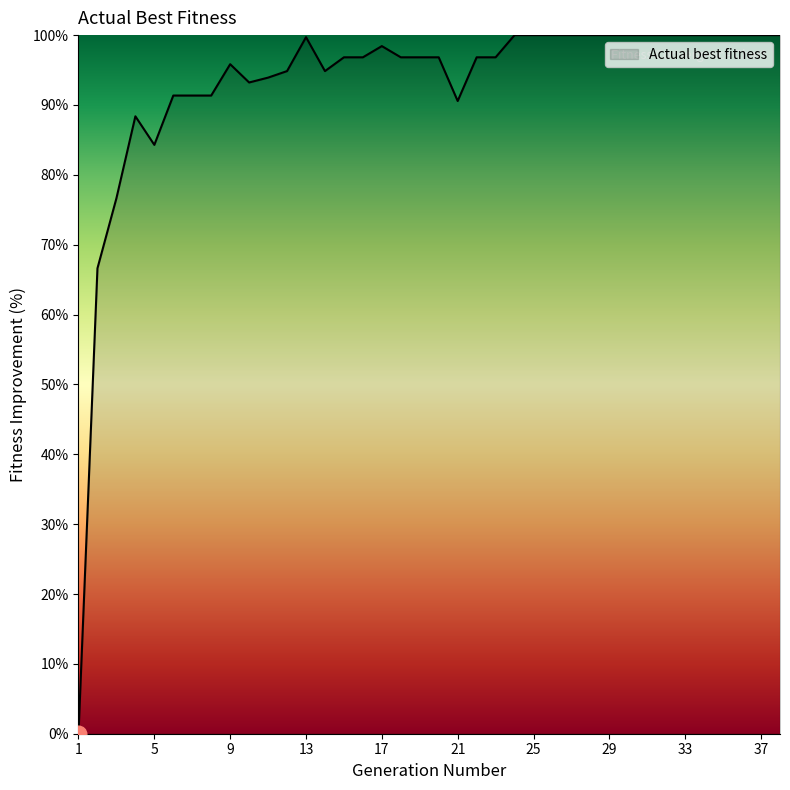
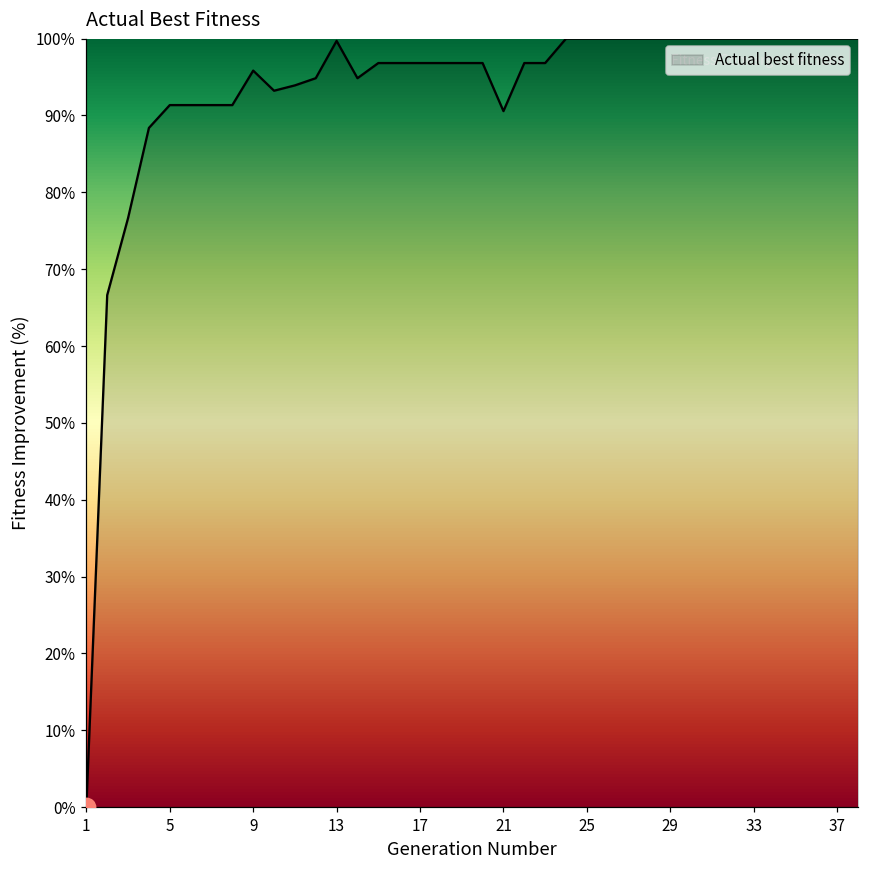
  {
    "Actual best fitness": {
-     "5": "84%",
+     "5": "91%",
      "9": "96%",
      "13": "100%",
-     "17": "98%",
+     "17": "97%",
      "21": "91%",
      "25": "100%",
      "29": "100%",
      "33": "100%",
      "37": "100%"
    }
  }
